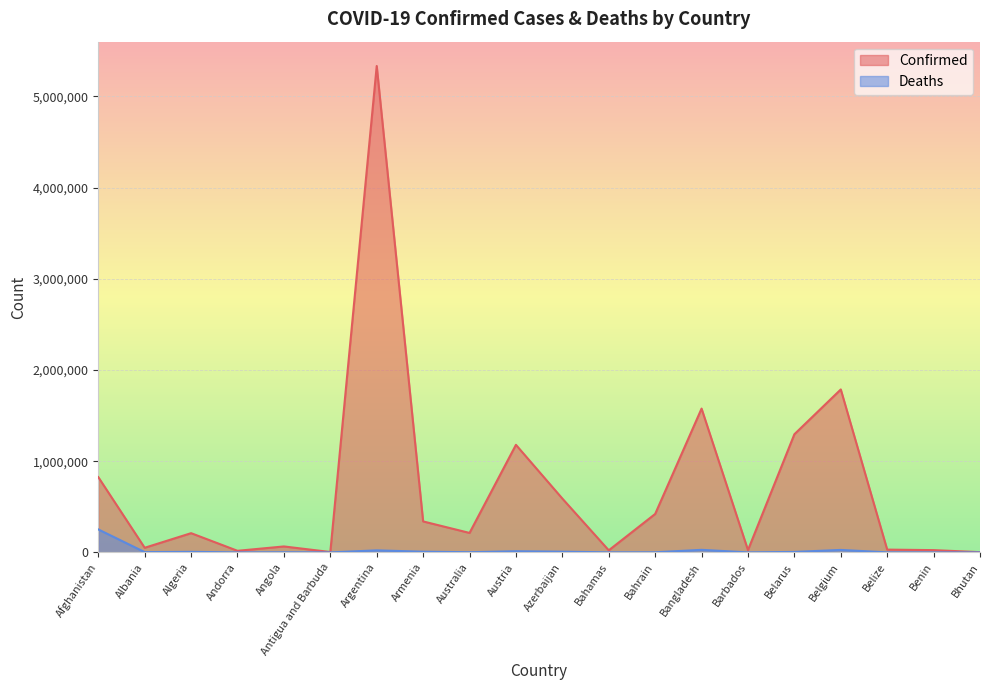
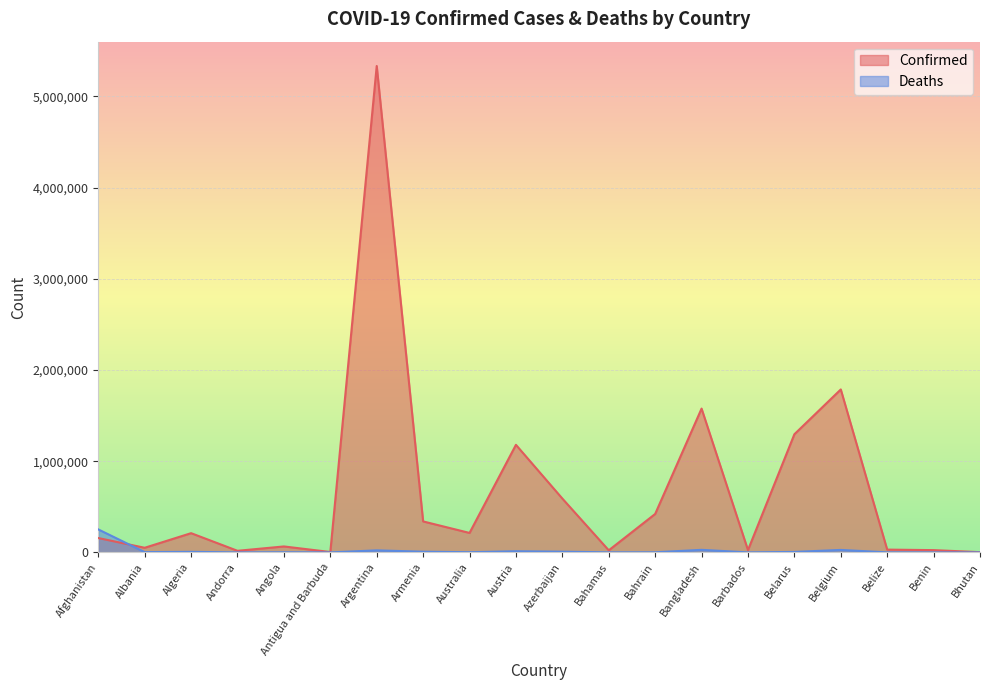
  {
    "Confirmed": {
-     "Afghanistan": "800,000",
+     "Afghanistan": "200,000",
      "Albania": "100,000",
      "Algeria": "200,000",
      "Angola": "100,000",
      "Argentina": "5,300,000",
      "Armenia": "300,000",
      "Australia": "200,000",
      "Austria": "1,200,000",
      "Azerbaijan": "600,000",
      "Bahrain": "400,000",
      "Bangladesh": "1,600,000",
      "Belarus": "1,300,000",
      "Belgium": "1,800,000",
      "Belize": "0"
    },
    "Deaths": {
      "Afghanistan": "300,000",
      "Albania": "0",
      "Algeria": "0",
      "Angola": "0",
      "Argentina": "0",
      "Armenia": "0",
      "Australia": "0",
      "Austria": "0",
      "Azerbaijan": "0",
      "Bahrain": "0",
      "Bangladesh": "0",
      "Belarus": "0",
      "Belgium": "0",
      "Belize": "0"
    }
  }
